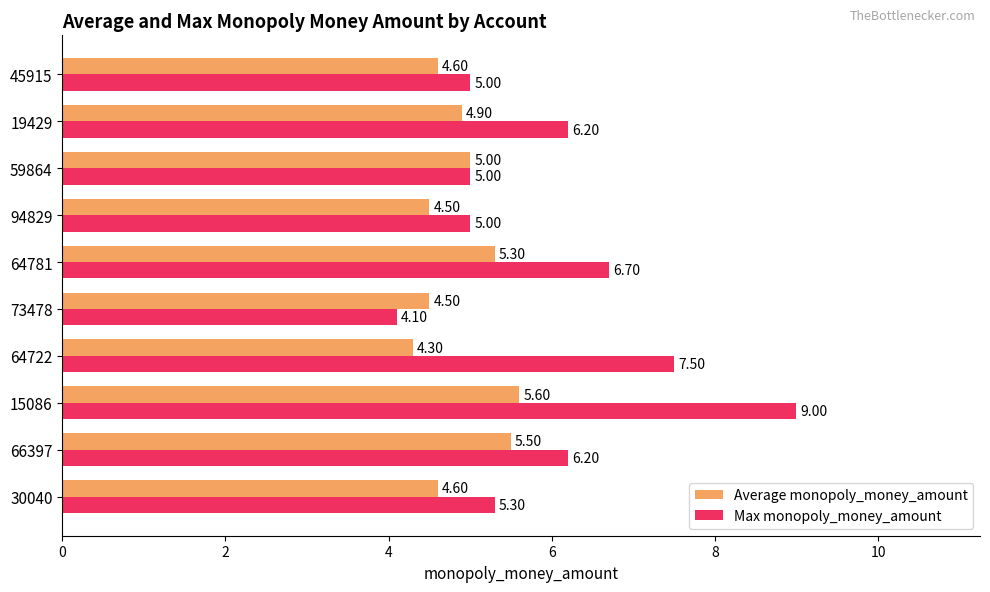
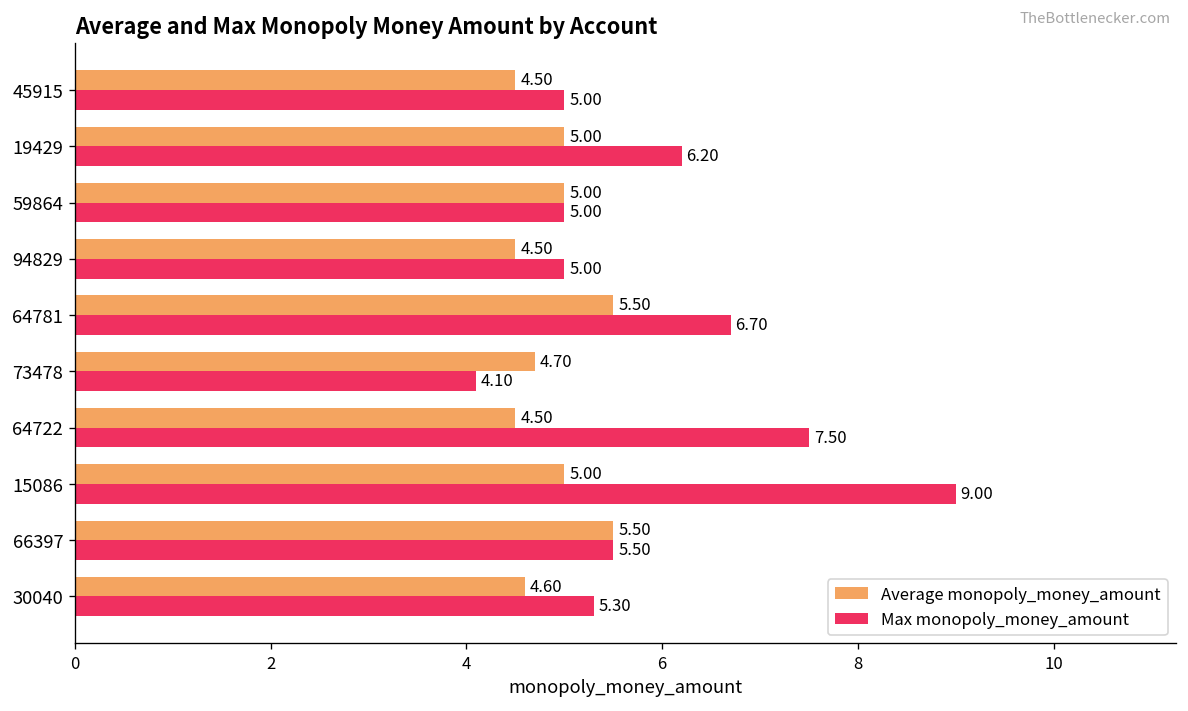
  {
    "Average monopoly_money_amount": {
-     "45915": 4.60,
-     "19429": 4.90,
+     "45915": 4.50,
+     "19429": 5.00,
      "59864": 5.00,
      "94829": 4.50,
-     "64781": 5.30,
-     "73478": 4.50,
-     "64722": 4.30,
-     "15086": 5.60,
+     "64781": 5.50,
+     "73478": 4.70,
+     "64722": 4.50,
+     "15086": 5.00,
      "66397": 5.50,
      "30040": 4.60
    },
    "Max monopoly_money_amount": {
      "45915": 5.00,
      "19429": 6.20,
      "59864": 5.00,
      "94829": 5.00,
      "64781": 6.70,
      "73478": 4.10,
      "64722": 7.50,
      "15086": 9.00,
-     "66397": 6.20,
+     "66397": 5.50,
      "30040": 5.30
    }
  }
